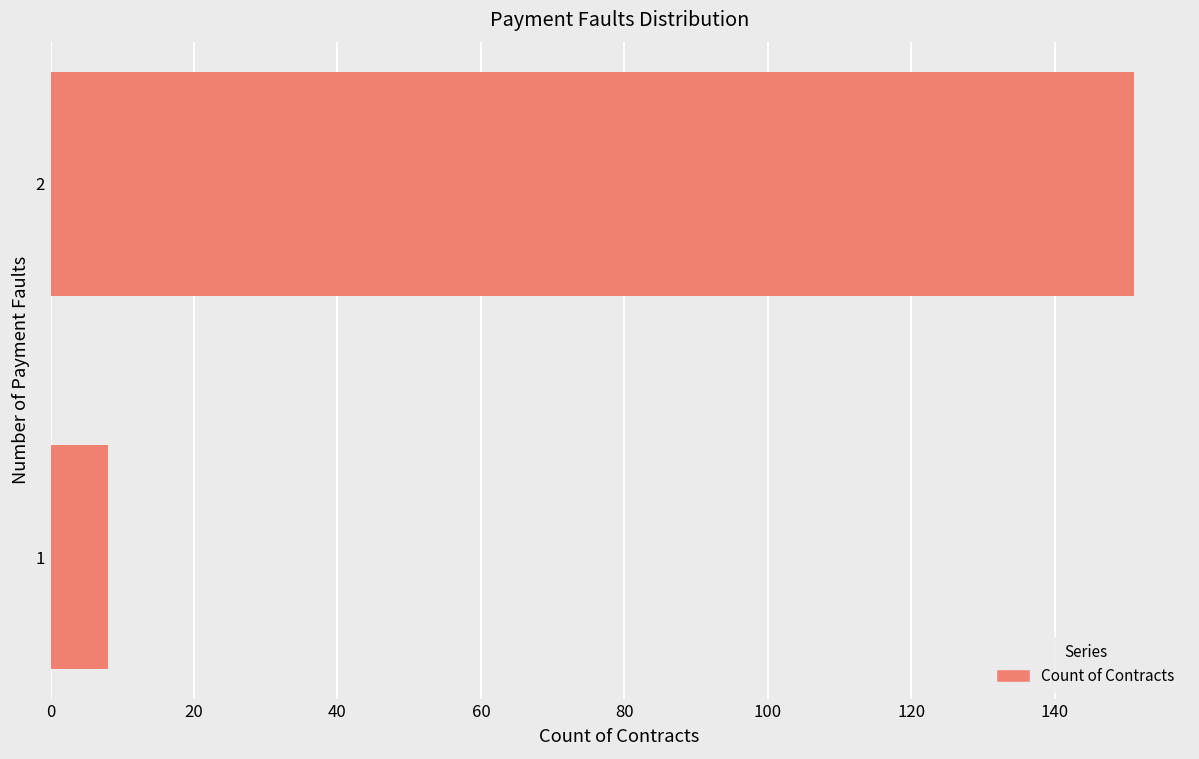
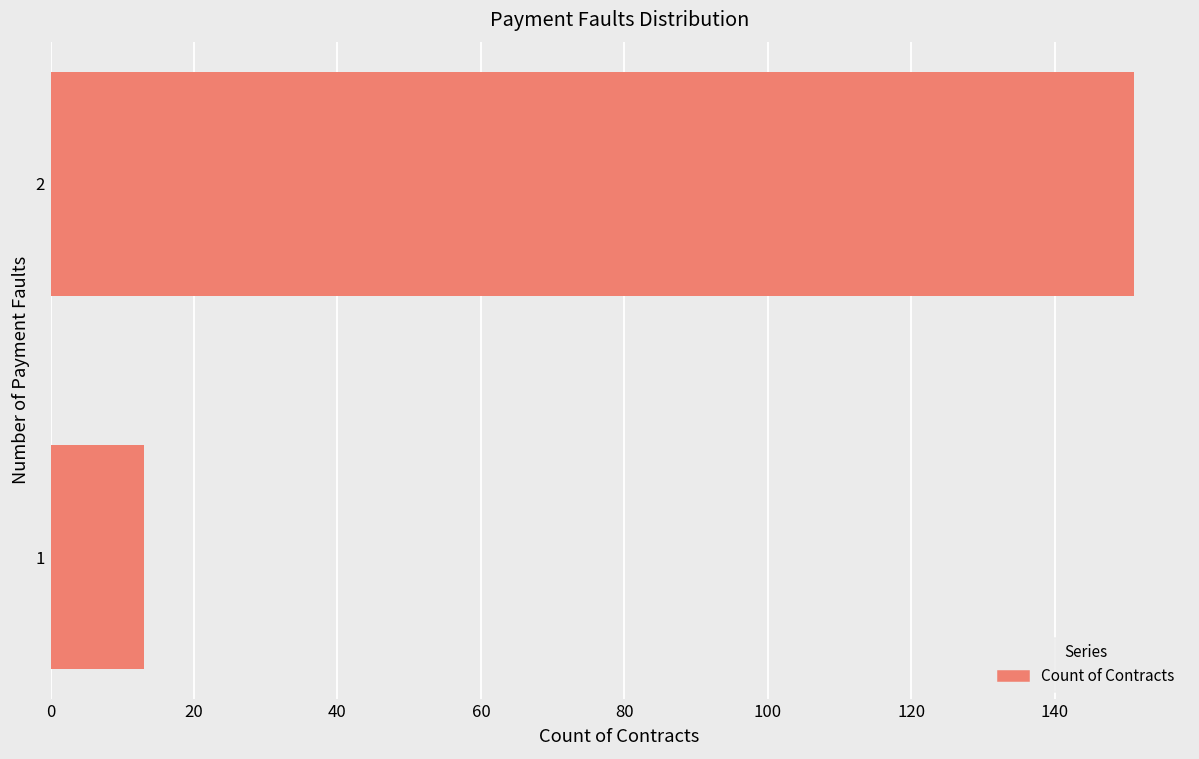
  {
    "2": 151,
-   "1": 8
+   "1": 13
  }
